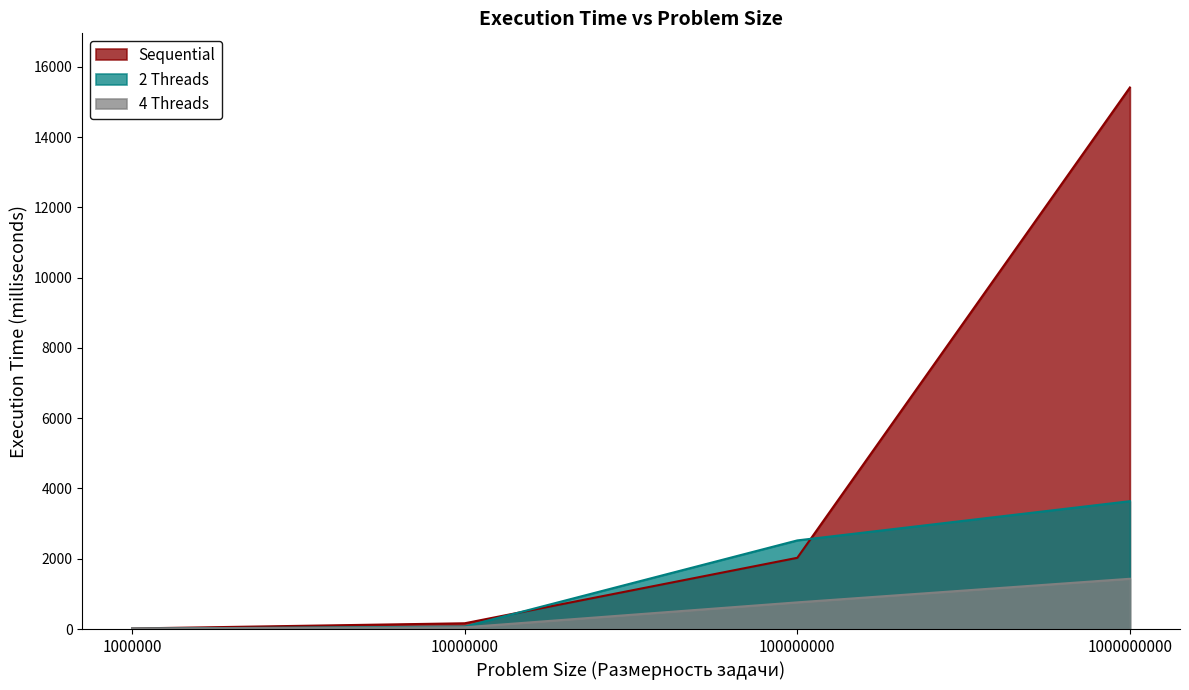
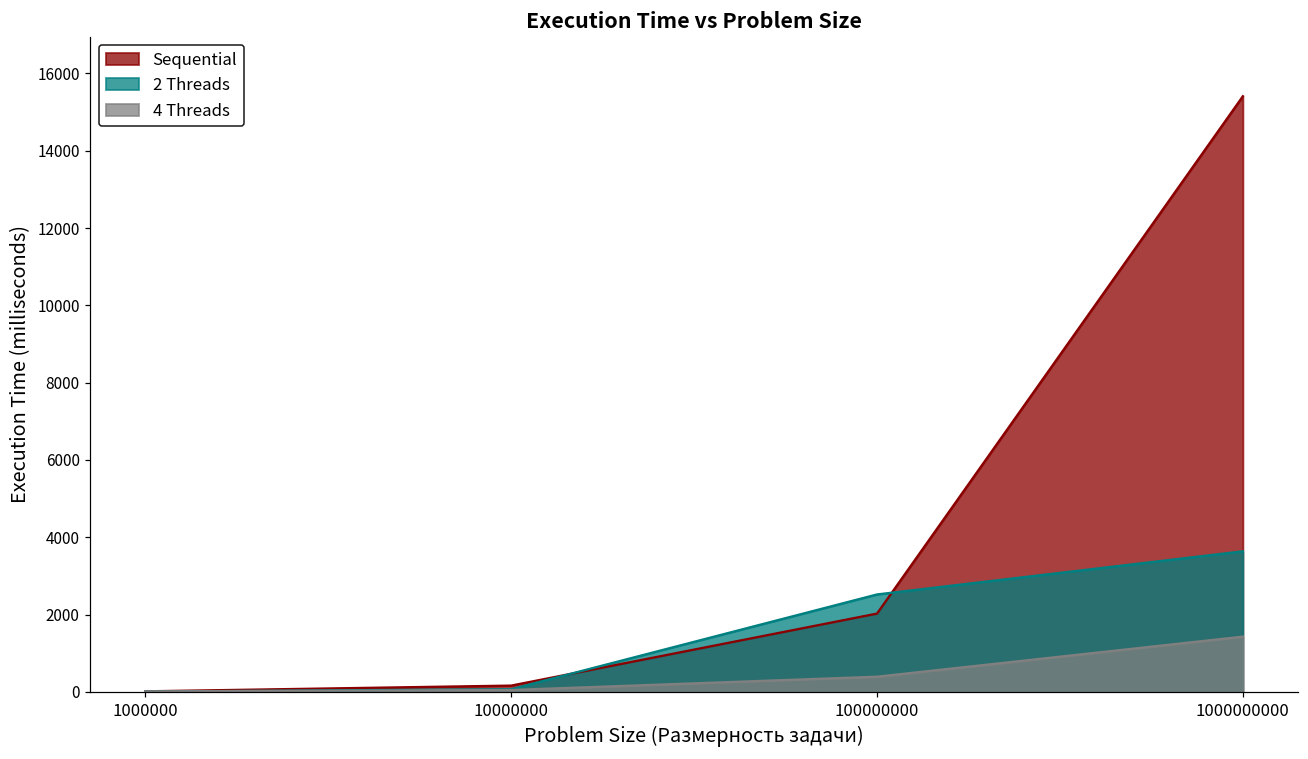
  {
    "Sequential": {
      "10000000": 200,
      "100000000": 2000,
      "1000000000": 15400
    },
    "2 Threads": {
      "100000000": 2500,
      "1000000000": 3600
    },
    "4 Threads": {
-     "100000000": 800,
+     "100000000": 400,
      "1000000000": 1400
    }
  }
